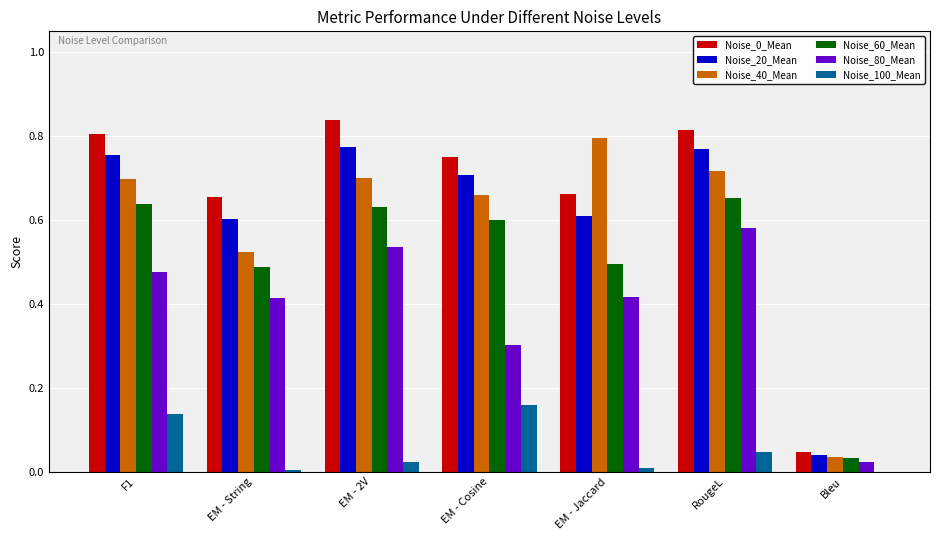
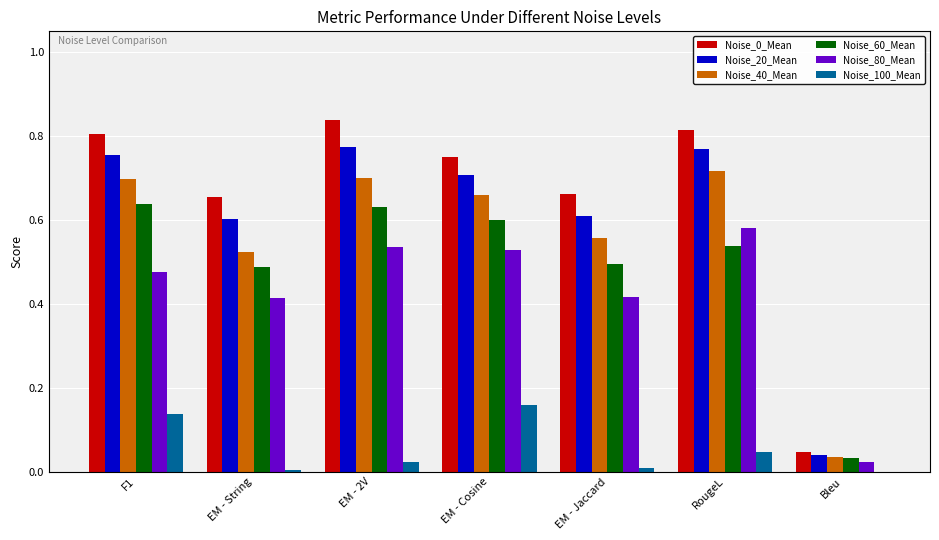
  {
    "Noise_0_Mean": {
      "F1": 0.80,
      "EM - String": 0.65,
      "EM - 2V": 0.84,
      "EM - Cosine": 0.75,
      "EM - Jaccard": 0.66,
      "RougeL": 0.81,
      "Bleu": 0.05
    },
    "Noise_20_Mean": {
      "F1": 0.76,
      "EM - String": 0.60,
      "EM - 2V": 0.77,
      "EM - Cosine": 0.71,
      "EM - Jaccard": 0.61,
      "RougeL": 0.77,
      "Bleu": 0.04
    },
    "Noise_40_Mean": {
      "F1": 0.70,
      "EM - String": 0.52,
      "EM - 2V": 0.70,
      "EM - Cosine": 0.66,
-     "EM - Jaccard": 0.80,
+     "EM - Jaccard": 0.56,
      "RougeL": 0.72,
      "Bleu": 0.04
    },
    "Noise_60_Mean": {
      "F1": 0.64,
      "EM - String": 0.49,
      "EM - 2V": 0.63,
      "EM - Cosine": 0.60,
      "EM - Jaccard": 0.50,
-     "RougeL": 0.65,
+     "RougeL": 0.54,
      "Bleu": 0.03
    },
    "Noise_80_Mean": {
      "F1": 0.48,
      "EM - String": 0.41,
      "EM - 2V": 0.53,
-     "EM - Cosine": 0.30,
+     "EM - Cosine": 0.53,
      "EM - Jaccard": 0.42,
      "RougeL": 0.58,
      "Bleu": 0.02
    },
    "Noise_100_Mean": {
      "F1": 0.14,
      "EM - 2V": 0.02,
      "EM - Cosine": 0.16,
      "EM - Jaccard": 0.01,
      "RougeL": 0.05,
      "Bleu": 0.00
    }
  }
